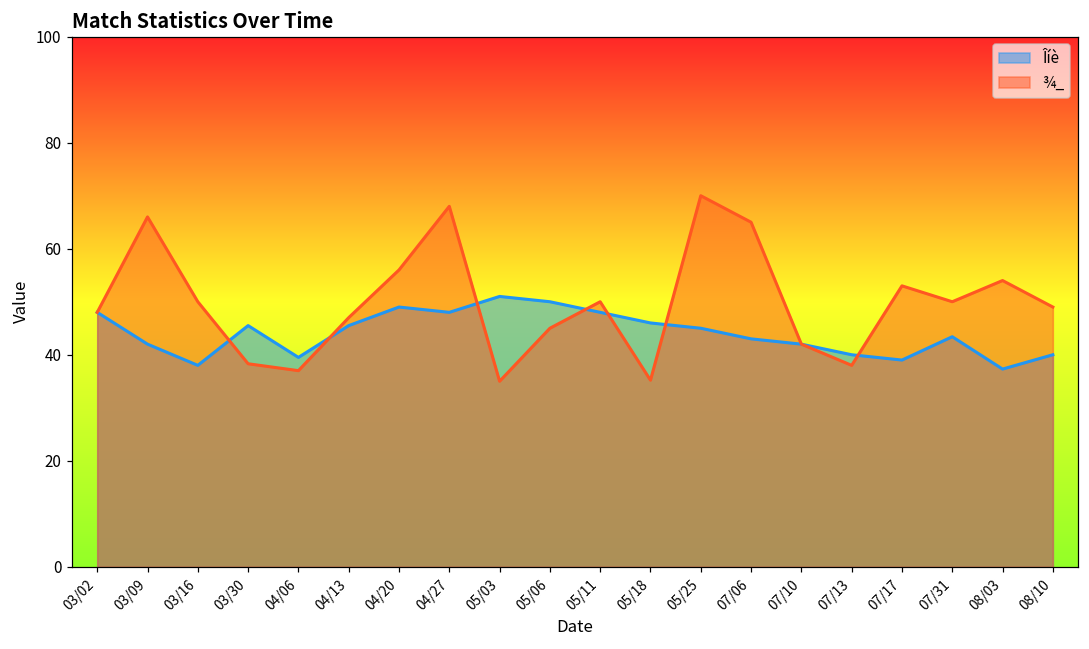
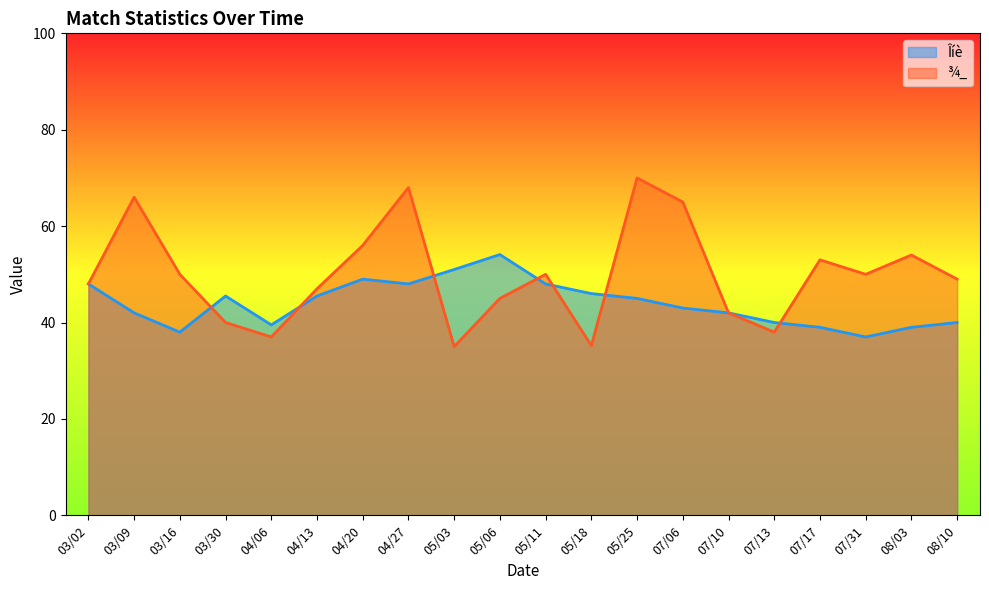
  {
    "Îíè": {
      "03/09": 42,
      "03/16": 38,
      "03/30": 46,
      "04/06": 40,
      "04/13": 46,
      "04/20": 49,
      "04/27": 48,
      "05/03": 51,
-     "05/06": 50,
+     "05/06": 54,
      "05/11": 48,
      "05/18": 46,
      "05/25": 45,
      "07/06": 43,
      "07/13": 40,
      "07/17": 39,
-     "07/31": 43,
-     "08/03": 37,
+     "07/31": 37,
+     "08/03": 39,
      "08/10": 40
    },
    "¾_": {
      "03/09": 66,
      "03/16": 50,
-     "03/30": 38,
+     "03/30": 40,
      "04/06": 37,
      "04/13": 47,
      "04/20": 56,
      "04/27": 68,
      "05/03": 35,
      "05/06": 45,
      "05/11": 50,
      "05/18": 35,
      "05/25": 70,
      "07/06": 65,
      "07/13": 38,
      "07/17": 53,
      "07/31": 50,
      "08/03": 54,
      "08/10": 49
    }
  }
